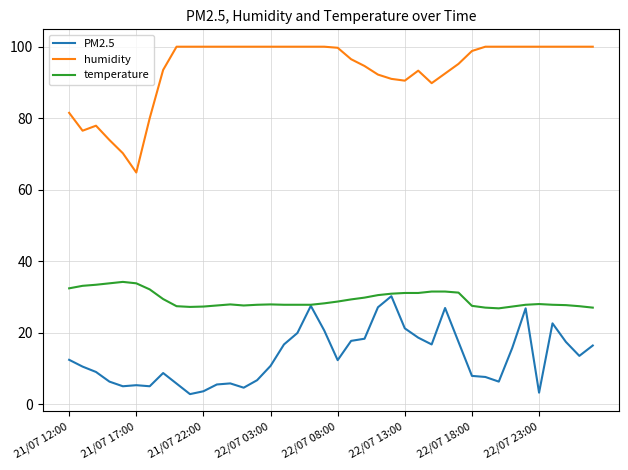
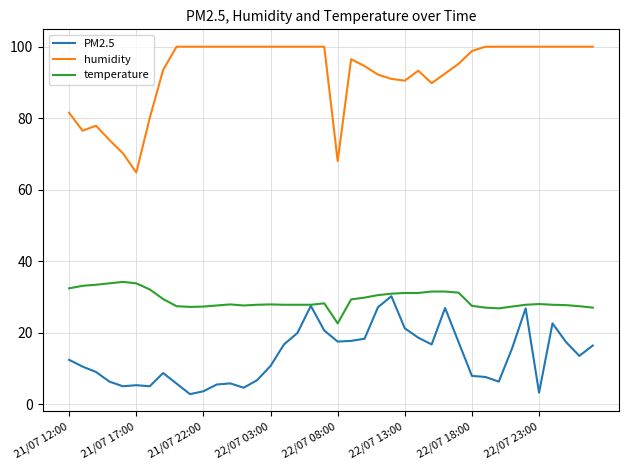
  {
    "PM2.5": {
      "21/07 12:00": 12,
      "21/07 17:00": 5,
      "21/07 22:00": 4,
      "22/07 03:00": 11,
-     "22/07 08:00": 12,
+     "22/07 08:00": 18,
      "22/07 13:00": 21,
      "22/07 18:00": 8,
      "22/07 23:00": 3
    },
    "humidity": {
      "21/07 12:00": 82,
      "21/07 17:00": 65,
      "21/07 22:00": 100,
      "22/07 03:00": 100,
-     "22/07 08:00": 100,
+     "22/07 08:00": 68,
      "22/07 13:00": 91,
      "22/07 18:00": 99,
      "22/07 23:00": 100
    },
    "temperature": {
      "21/07 12:00": 32,
      "21/07 17:00": 34,
      "21/07 22:00": 27,
      "22/07 03:00": 28,
-     "22/07 08:00": 29,
+     "22/07 08:00": 23,
      "22/07 13:00": 31,
      "22/07 18:00": 28,
      "22/07 23:00": 28
    }
  }
